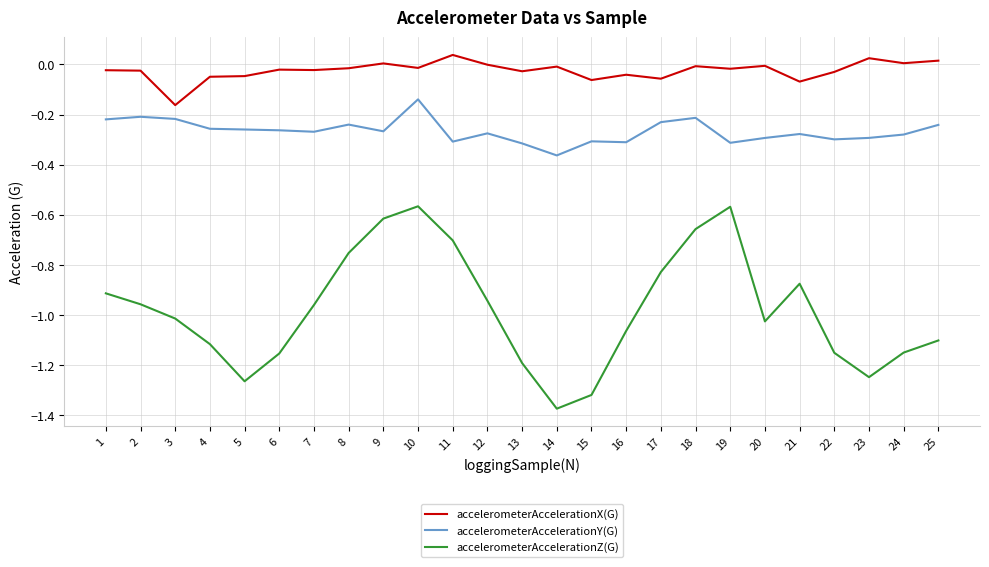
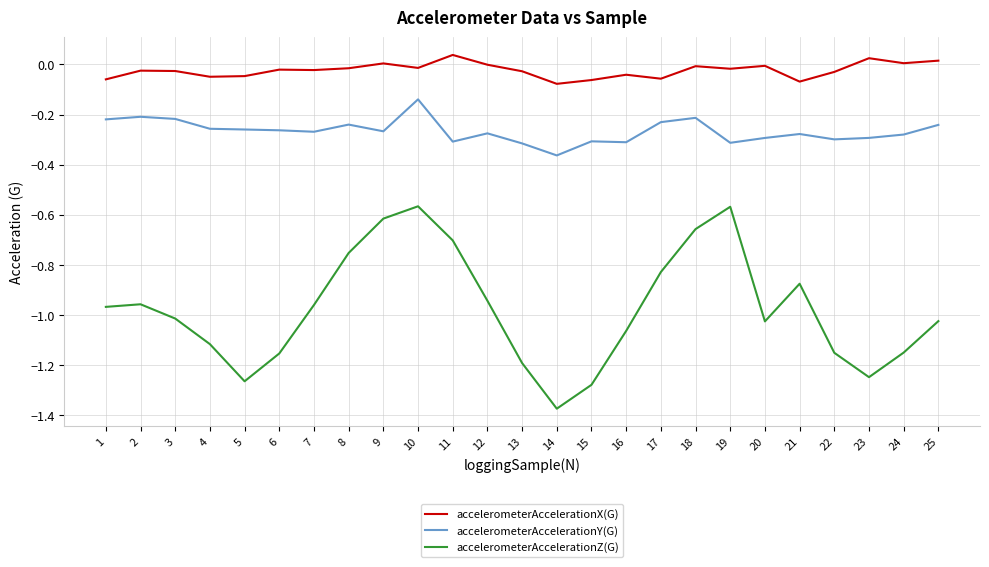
  {
    "accelerometerAccelerationX(G)": {
-     "1": -0.02,
+     "1": -0.06,
      "2": -0.02,
-     "3": -0.16,
+     "3": -0.03,
      "4": -0.05,
      "5": -0.05,
      "6": -0.02,
      "7": -0.02,
      "8": -0.02,
      "9": 0.00,
      "10": -0.01,
      "11": 0.04,
      "12": 0.00,
      "13": -0.03,
-     "14": -0.01,
+     "14": -0.08,
      "15": -0.06,
      "16": -0.04,
      "17": -0.06,
      "18": -0.01,
      "19": -0.02,
      "20": -0.01,
      "21": -0.07,
      "22": -0.03,
      "23": 0.02,
      "24": 0.01,
      "25": 0.02
    },
    "accelerometerAccelerationY(G)": {
      "1": -0.22,
      "2": -0.21,
      "3": -0.22,
      "4": -0.26,
      "5": -0.26,
      "6": -0.26,
      "7": -0.27,
      "8": -0.24,
      "9": -0.27,
      "10": -0.14,
      "11": -0.31,
      "12": -0.27,
      "13": -0.32,
      "14": -0.36,
      "15": -0.31,
      "16": -0.31,
      "17": -0.23,
      "18": -0.21,
      "19": -0.31,
      "20": -0.29,
      "21": -0.28,
      "22": -0.30,
      "23": -0.29,
      "24": -0.28,
      "25": -0.24
    },
    "accelerometerAccelerationZ(G)": {
-     "1": -0.91,
+     "1": -0.97,
      "2": -0.96,
      "3": -1.01,
      "4": -1.12,
      "5": -1.26,
      "6": -1.15,
      "7": -0.96,
      "8": -0.75,
      "9": -0.62,
      "10": -0.57,
      "11": -0.70,
      "12": -0.94,
      "13": -1.19,
      "14": -1.37,
-     "15": -1.32,
+     "15": -1.28,
      "16": -1.06,
      "17": -0.83,
      "18": -0.66,
      "19": -0.57,
      "20": -1.03,
      "21": -0.87,
      "22": -1.15,
      "23": -1.25,
      "24": -1.15,
-     "25": -1.10
+     "25": -1.02
    }
  }
